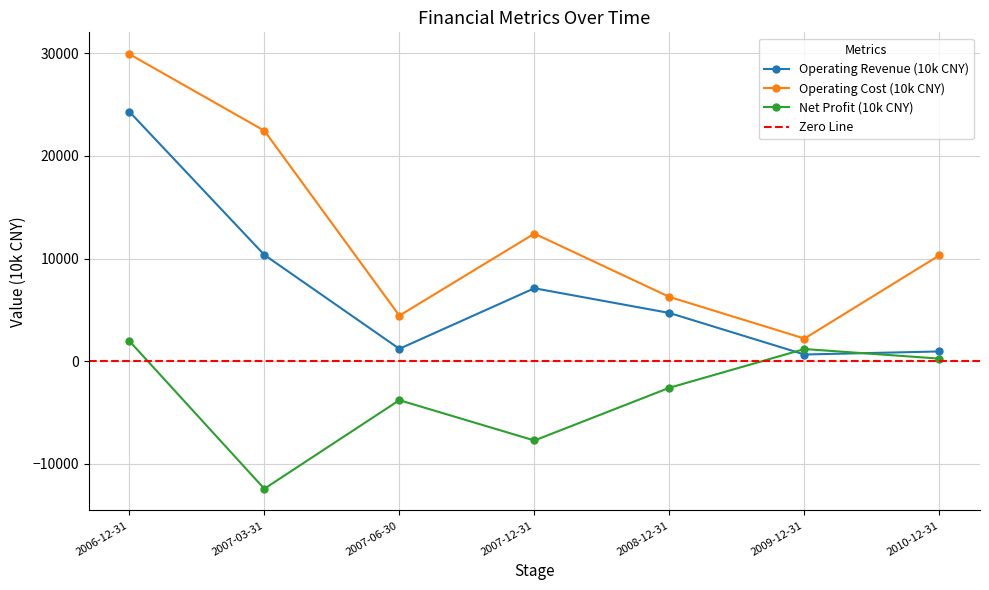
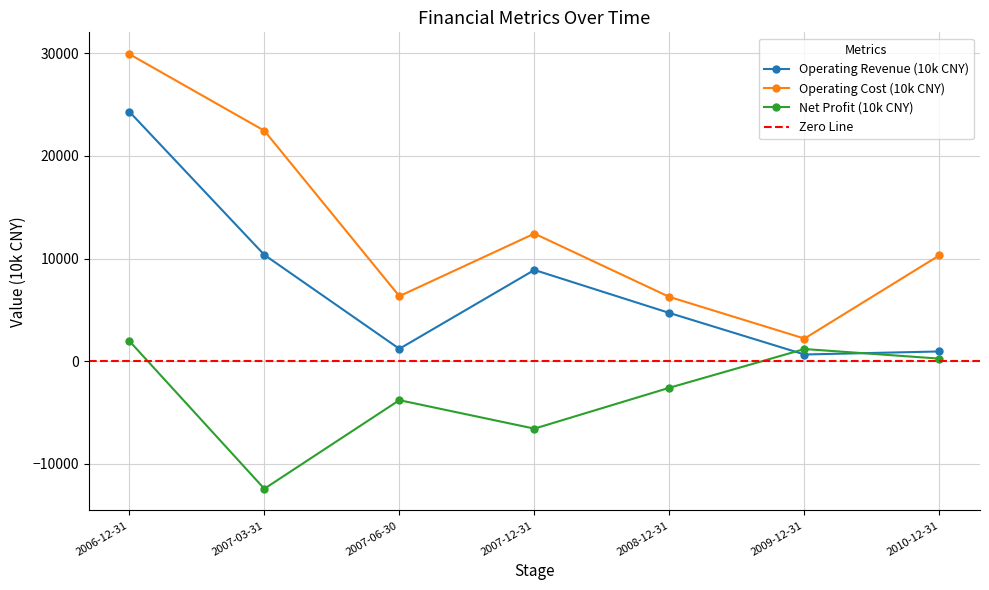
  {
    "Operating Revenue (10k CNY)": {
      "2006-12-31": 24300,
      "2007-03-31": 10400,
      "2007-06-30": 1200,
-     "2007-12-31": 7100,
+     "2007-12-31": 8900,
      "2008-12-31": 4700,
      "2009-12-31": 600,
      "2010-12-31": 900
    },
    "Operating Cost (10k CNY)": {
      "2006-12-31": 29900,
      "2007-03-31": 22500,
-     "2007-06-30": 4400,
+     "2007-06-30": 6300,
      "2007-12-31": 12400,
      "2008-12-31": 6300,
      "2009-12-31": 2200,
      "2010-12-31": 10300
    },
    "Net Profit (10k CNY)": {
      "2006-12-31": 2000,
      "2007-03-31": -12500,
      "2007-06-30": -3800,
-     "2007-12-31": -7700,
+     "2007-12-31": -6600,
      "2008-12-31": -2600,
      "2009-12-31": 1200,
      "2010-12-31": 200
    }
  }
